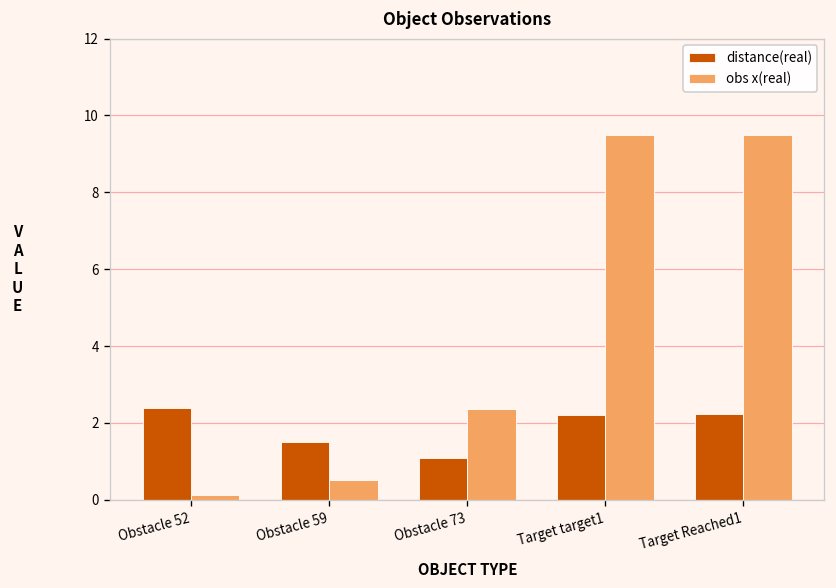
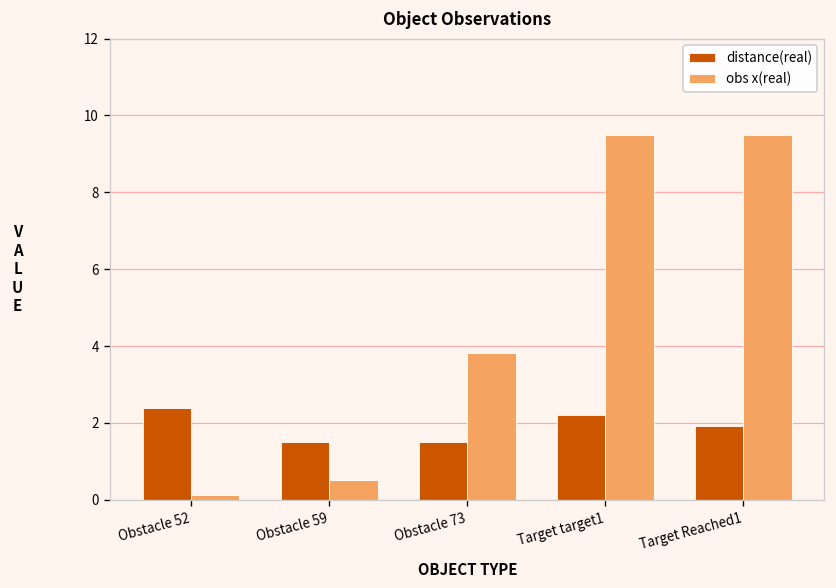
  {
    "distance(real)": {
      "Obstacle 52": 2.4,
      "Obstacle 59": 1.5,
-     "Obstacle 73": 1.1,
+     "Obstacle 73": 1.5,
      "Target target1": 2.2,
-     "Target Reached1": 2.2
+     "Target Reached1": 1.9
    },
    "obs x(real)": {
      "Obstacle 52": 0.1,
      "Obstacle 59": 0.5,
-     "Obstacle 73": 2.4,
+     "Obstacle 73": 3.8,
      "Target target1": 9.5,
      "Target Reached1": 9.5
    }
  }
